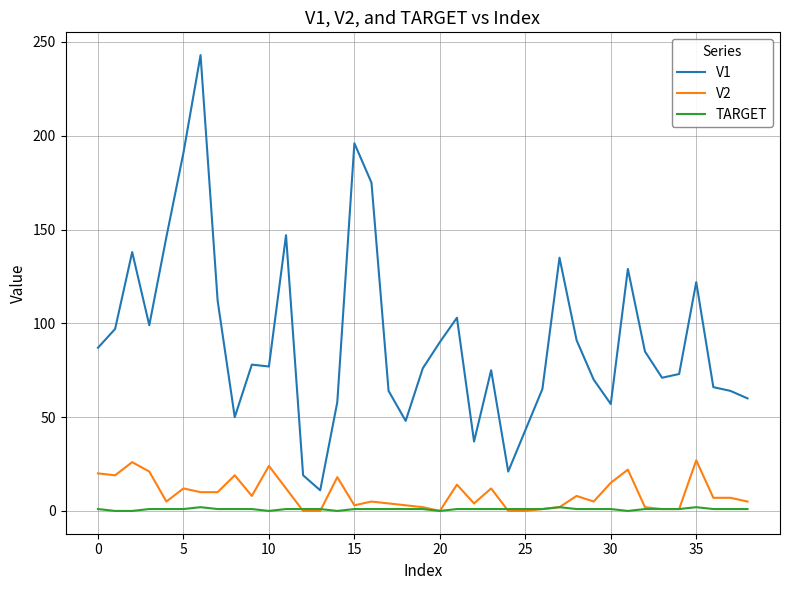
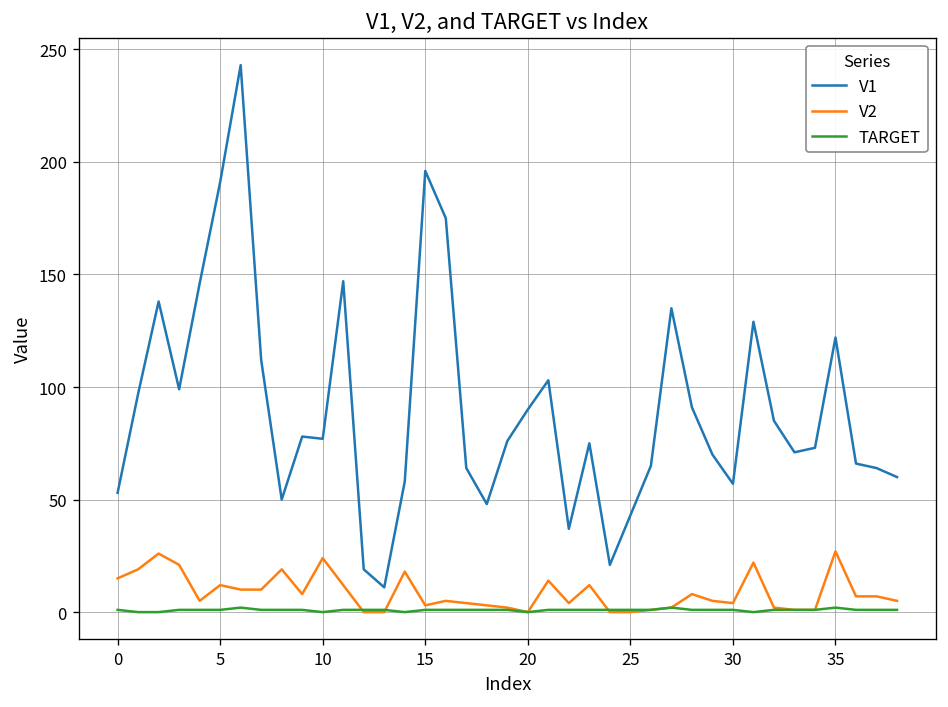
  {
    "V1": {
-     "0": 87,
+     "0": 53,
      "5": 191,
      "10": 77,
      "15": 196,
      "20": 90,
      "25": 43,
      "30": 57,
      "35": 122
    },
    "V2": {
-     "0": 20,
+     "0": 15,
      "5": 12,
      "10": 24,
      "15": 3,
-     "30": 15,
+     "30": 4,
      "35": 27
    },
    "TARGET": {
      "0": 1,
      "5": 1,
      "10": 0,
      "15": 1,
      "30": 1,
      "35": 2
    }
  }
